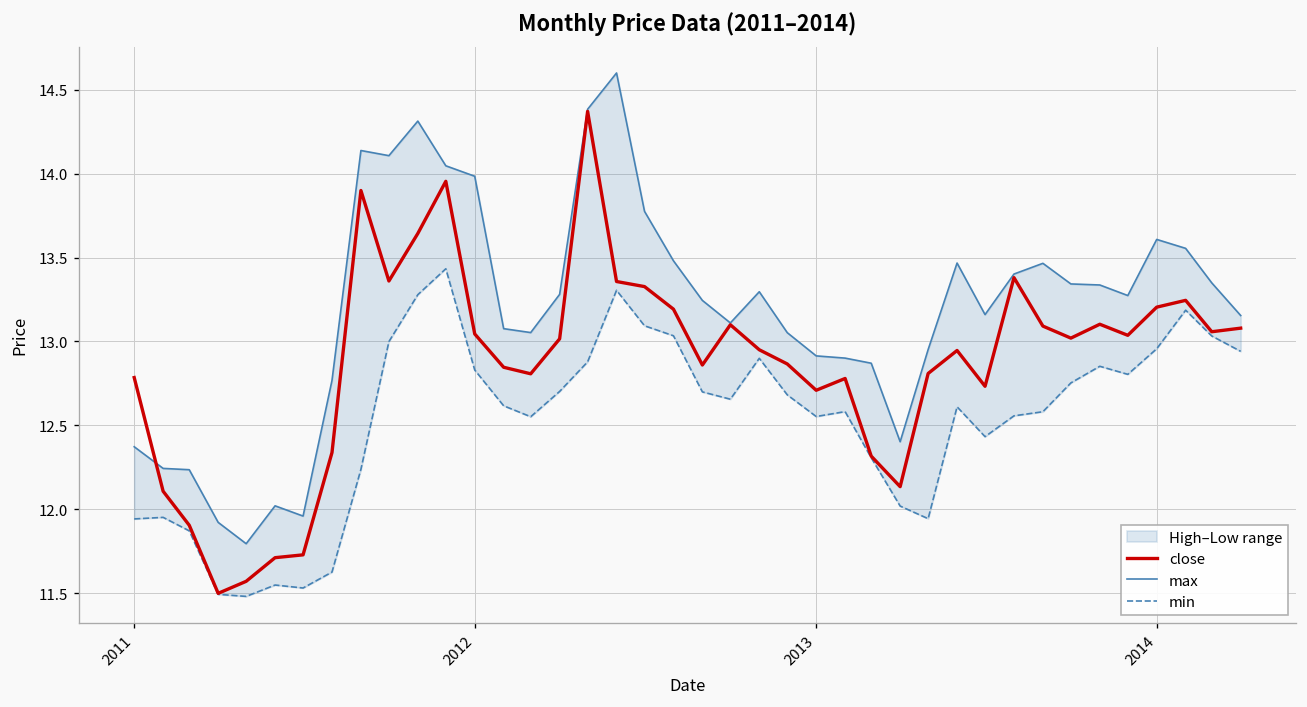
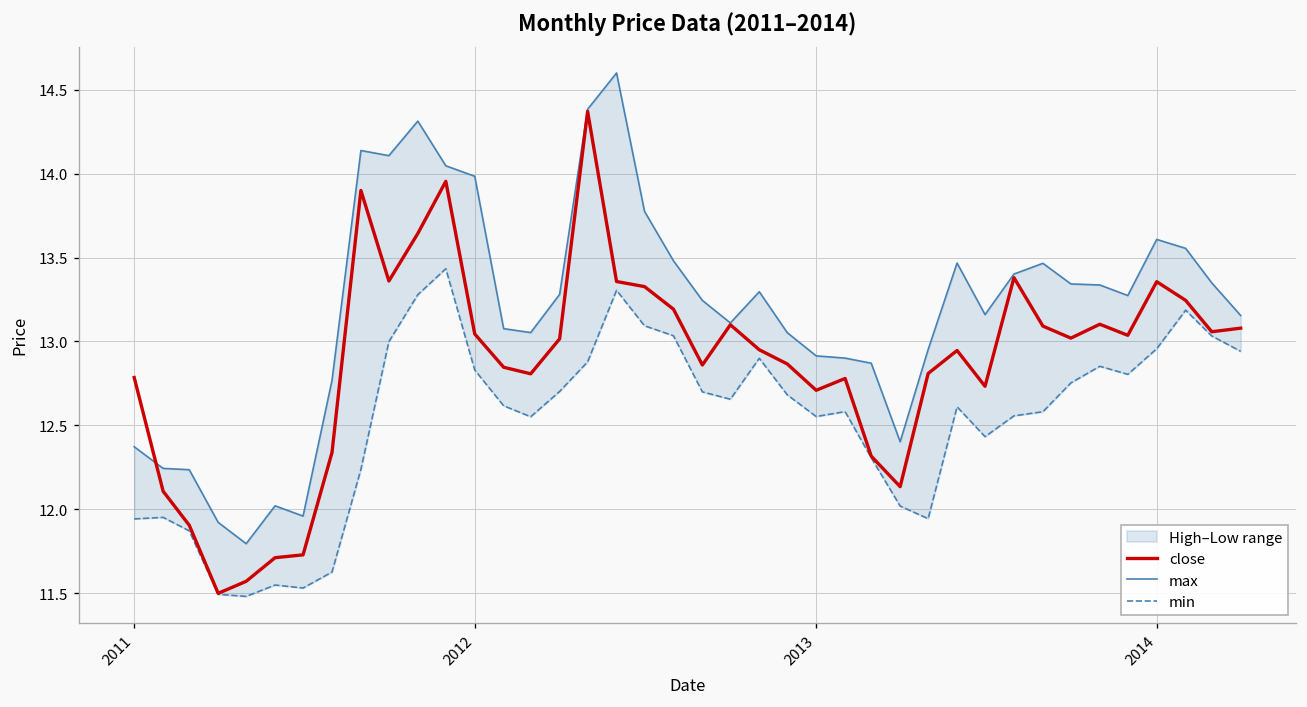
  {
    "close": {
      "2011": 12.78,
      "2012": 13.04,
      "2013": 12.71,
-     "2014": 13.20
+     "2014": 13.36
    }
  }
